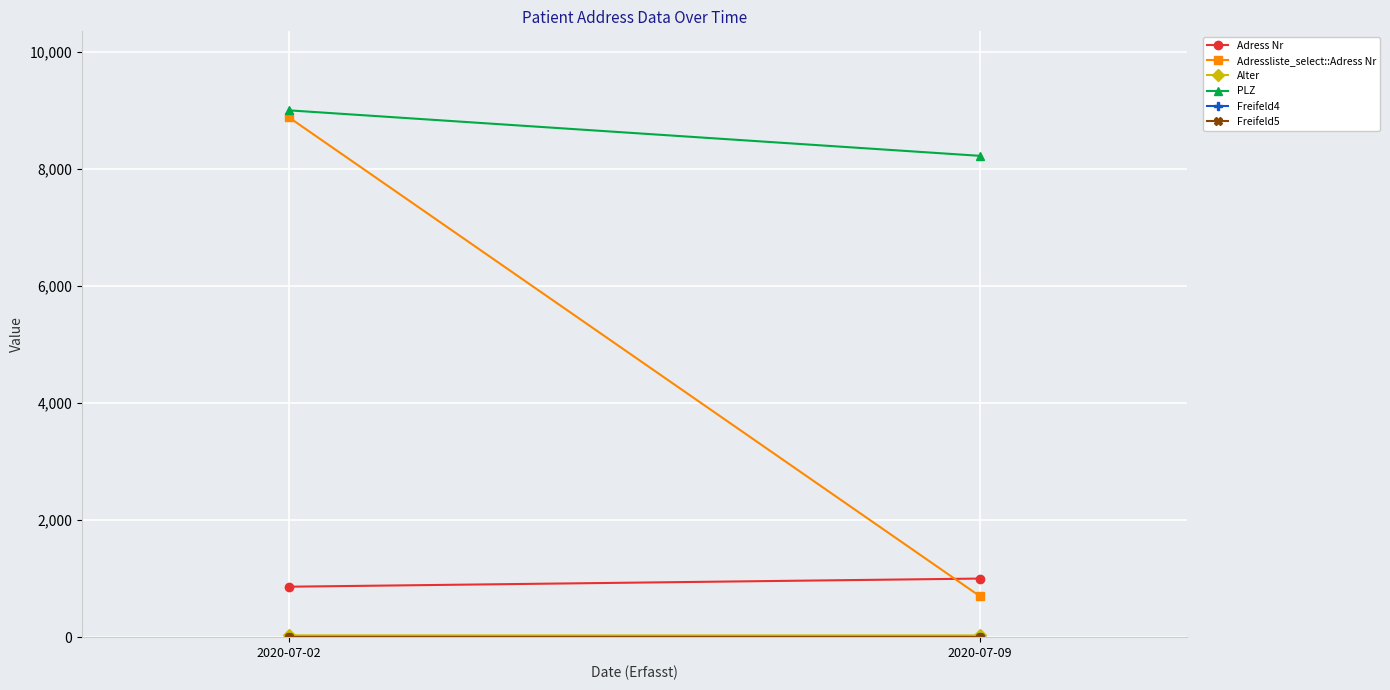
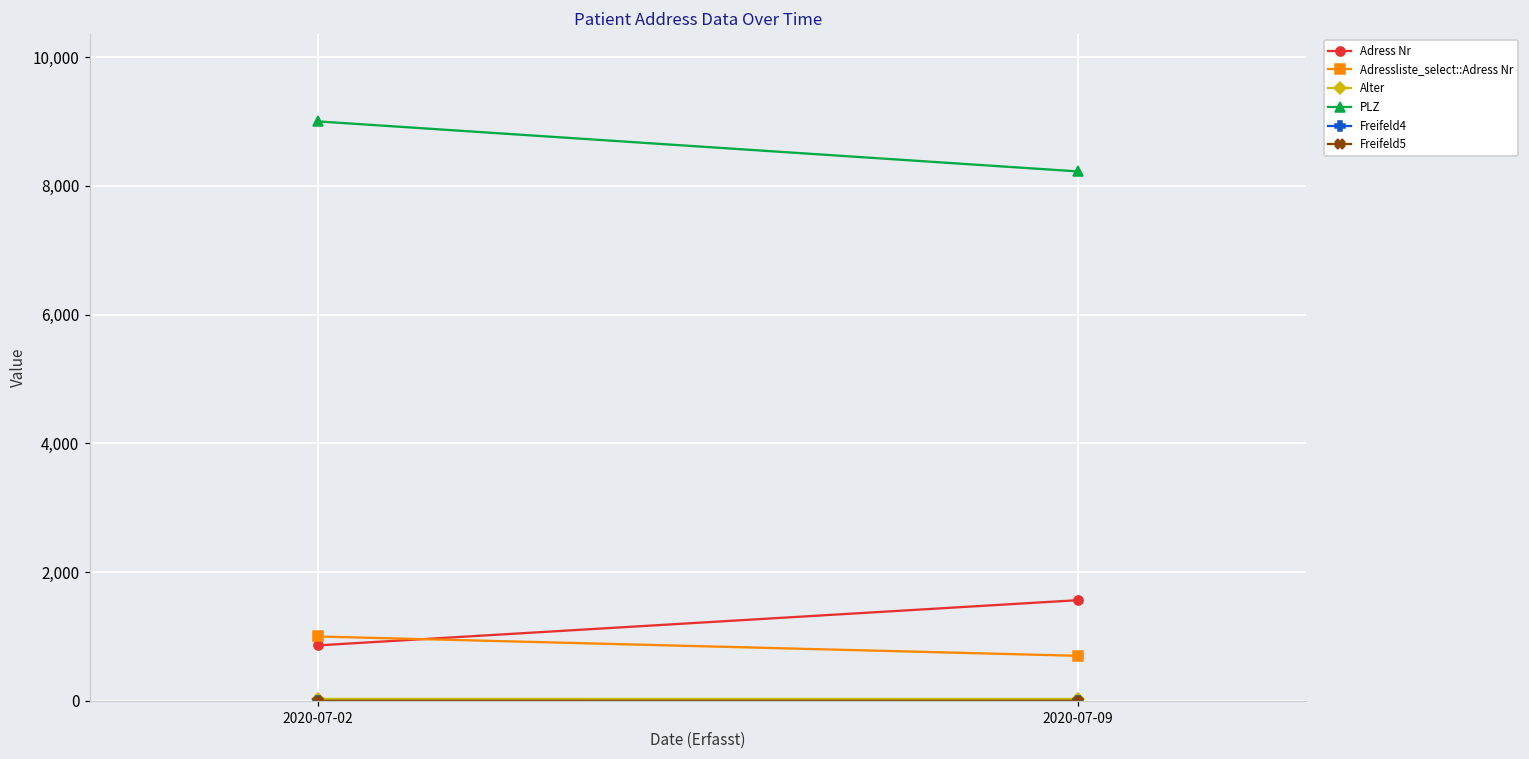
  {
    "Adress Nr": {
      "2020-07-02": "900",
-     "2020-07-09": "1,000"
+     "2020-07-09": "1,600"
    },
    "Adressliste_select::Adress Nr": {
-     "2020-07-02": "8,900",
+     "2020-07-02": "1,000",
      "2020-07-09": "700"
    },
    "PLZ": {
      "2020-07-02": "9,000",
      "2020-07-09": "8,200"
    }
  }
